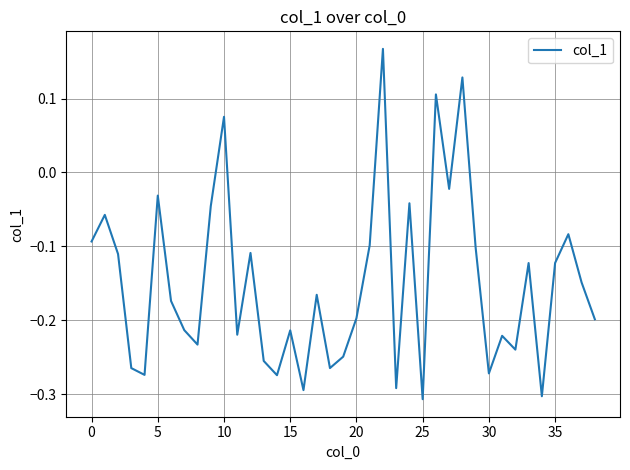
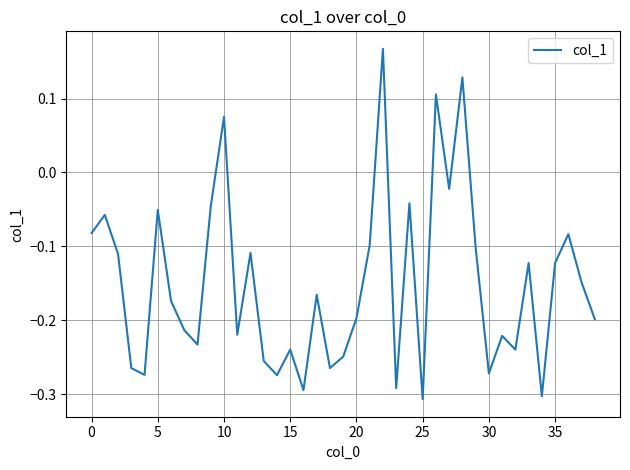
  {
-   "0": -0.09,
-   "5": -0.03,
+   "0": -0.08,
+   "5": -0.05,
    "10": 0.08,
-   "15": -0.21,
+   "15": -0.24,
    "20": -0.20,
    "25": -0.31,
    "30": -0.27,
    "35": -0.12
  }
